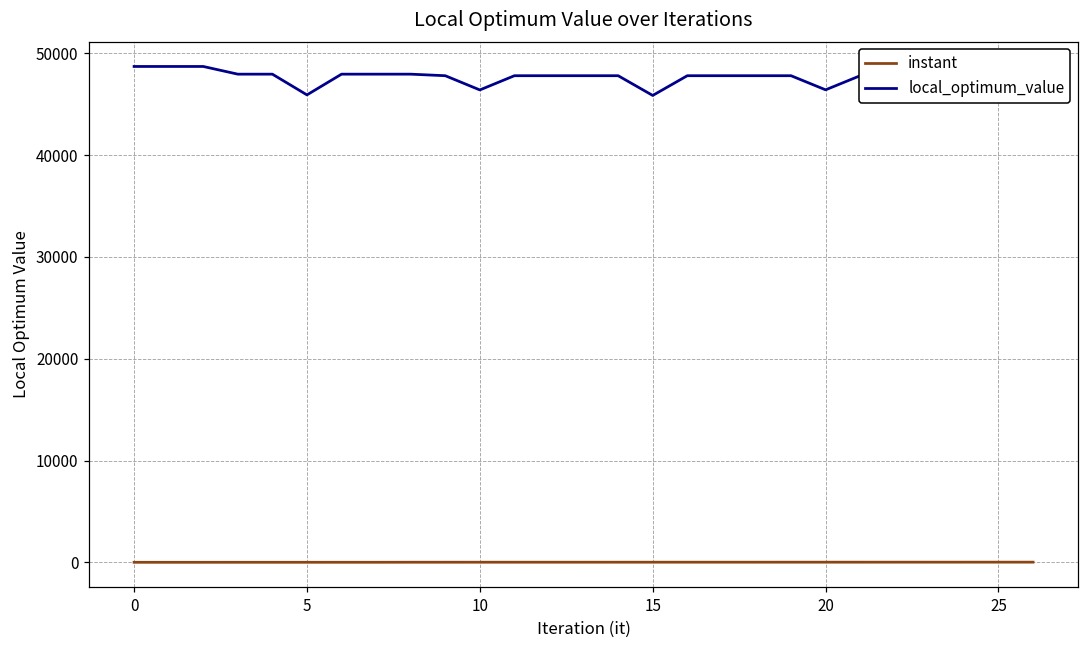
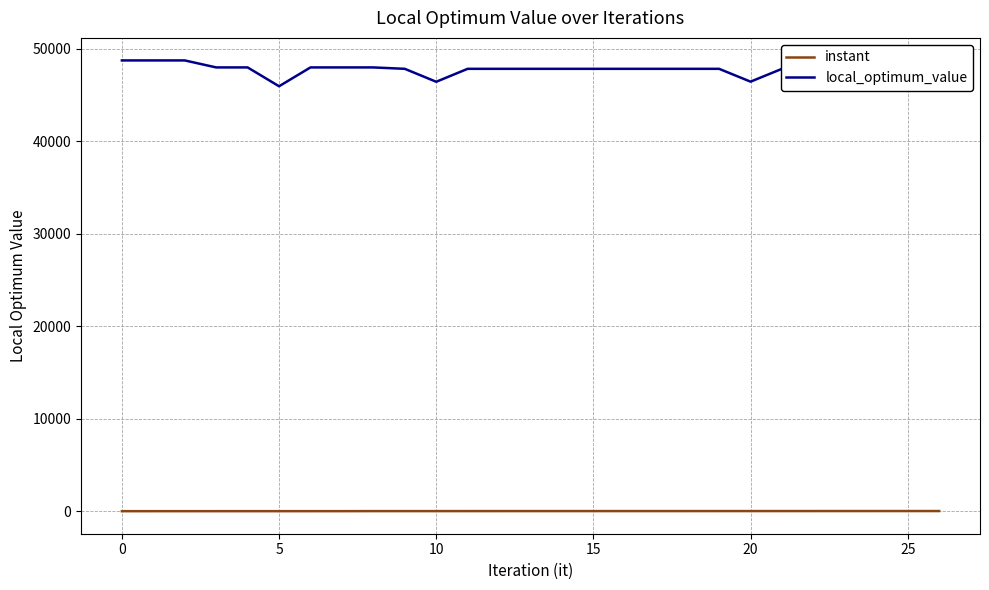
  {
    "instant": {
      "0": 0,
      "5": 0,
      "10": 0,
      "15": 0,
      "20": 0,
      "25": 0
    },
    "local_optimum_value": {
      "0": 49000,
      "5": 46000,
      "10": 46000,
-     "15": 46000,
+     "15": 48000,
      "20": 46000
    }
  }
